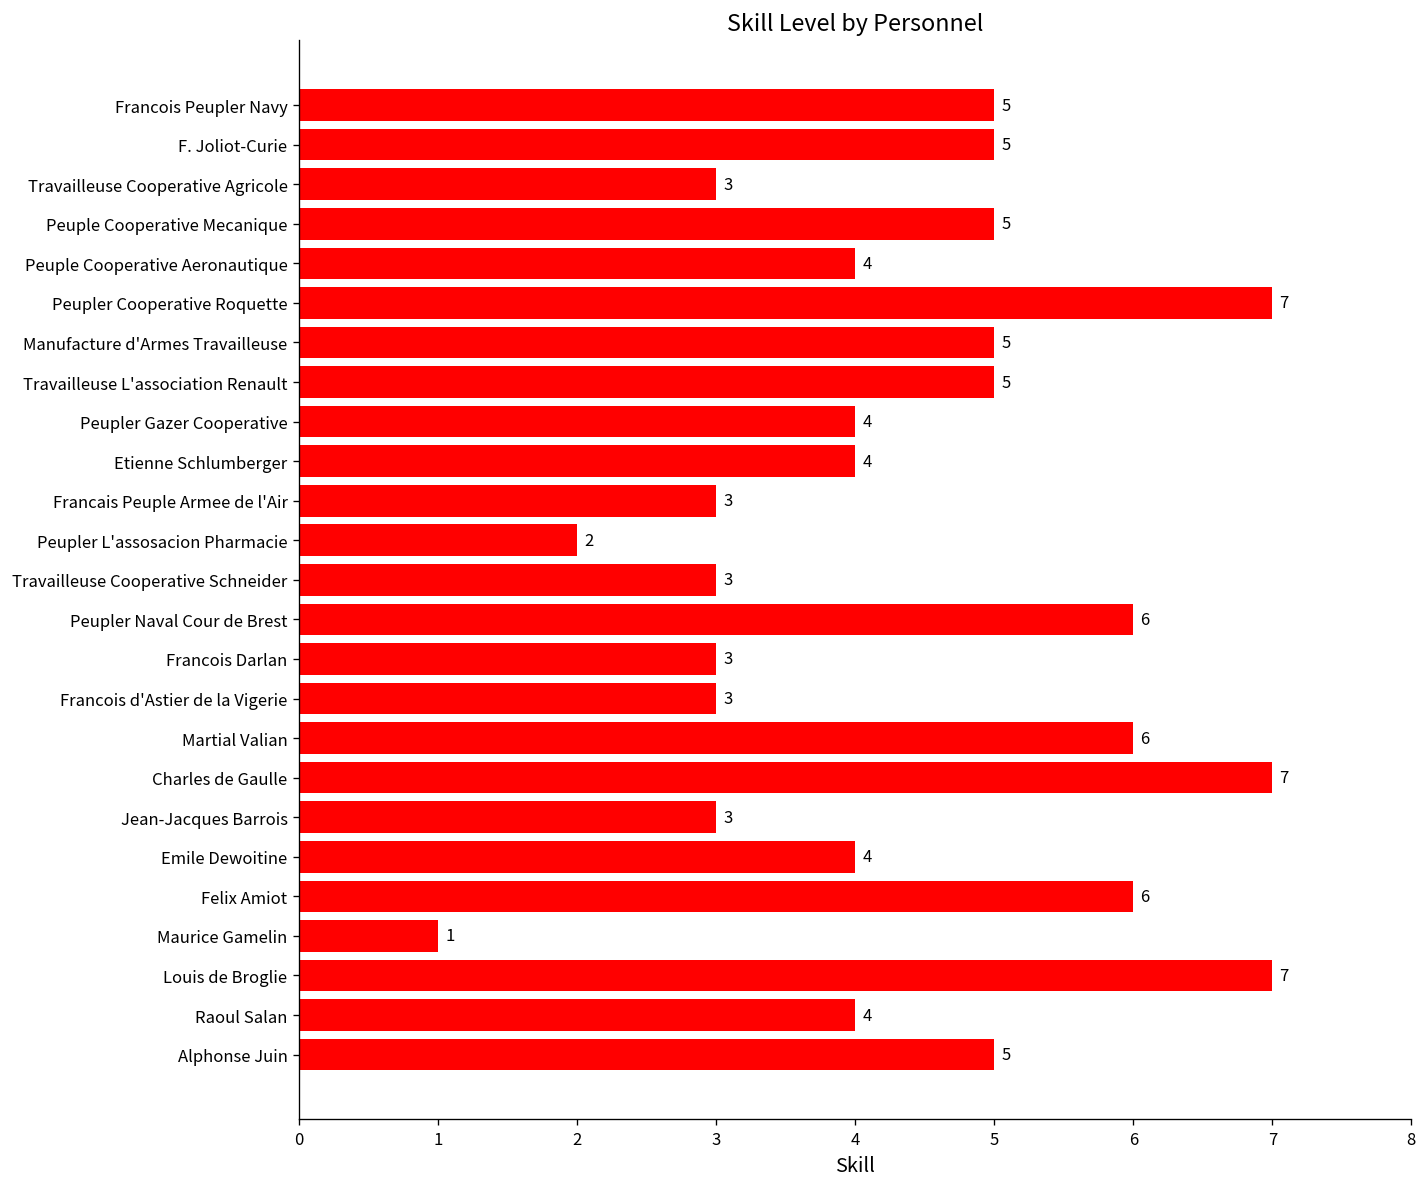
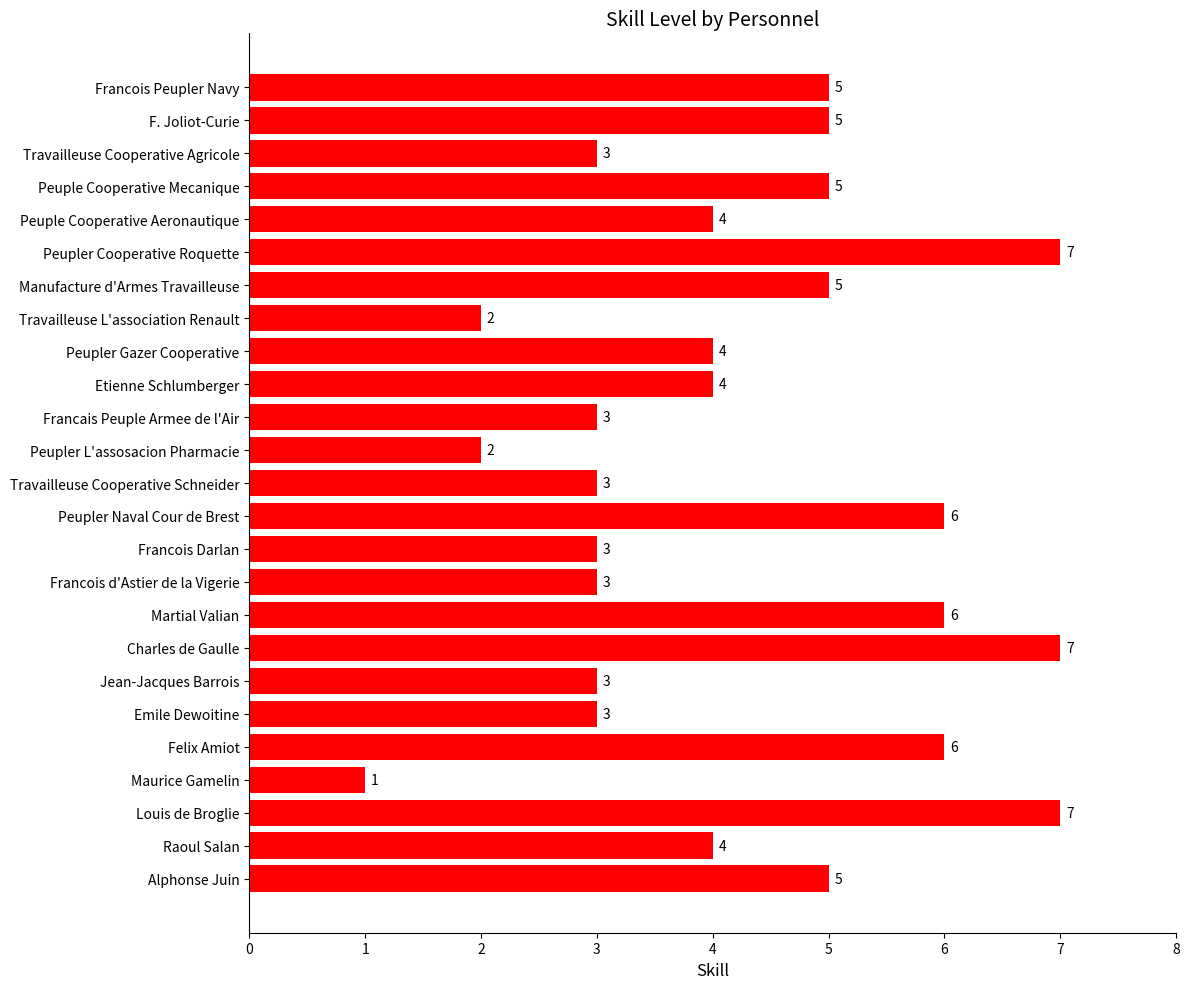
  {
    "Francois Peupler Navy": 5,
    "F. Joliot-Curie": 5,
    "Travailleuse Cooperative Agricole": 3,
    "Peuple Cooperative Mecanique": 5,
    "Peuple Cooperative Aeronautique": 4,
    "Peupler Cooperative Roquette": 7,
    "Manufacture d'Armes Travailleuse": 5,
-   "Travailleuse L'association Renault": 5,
+   "Travailleuse L'association Renault": 2,
    "Peupler Gazer Cooperative": 4,
    "Etienne Schlumberger": 4,
    "Francais Peuple Armee de l'Air": 3,
    "Peupler L'assosacion Pharmacie": 2,
    "Travailleuse Cooperative Schneider": 3,
    "Peupler Naval Cour de Brest": 6,
    "Francois Darlan": 3,
    "Francois d'Astier de la Vigerie": 3,
    "Martial Valian": 6,
    "Charles de Gaulle": 7,
    "Jean-Jacques Barrois": 3,
-   "Emile Dewoitine": 4,
+   "Emile Dewoitine": 3,
    "Felix Amiot": 6,
    "Maurice Gamelin": 1,
    "Louis de Broglie": 7,
    "Raoul Salan": 4,
    "Alphonse Juin": 5
  }
